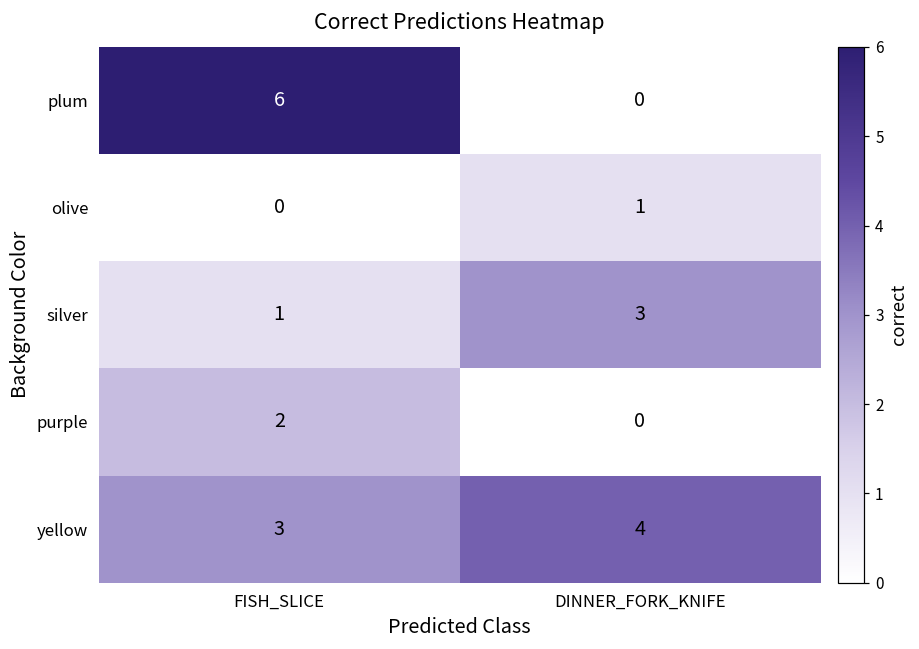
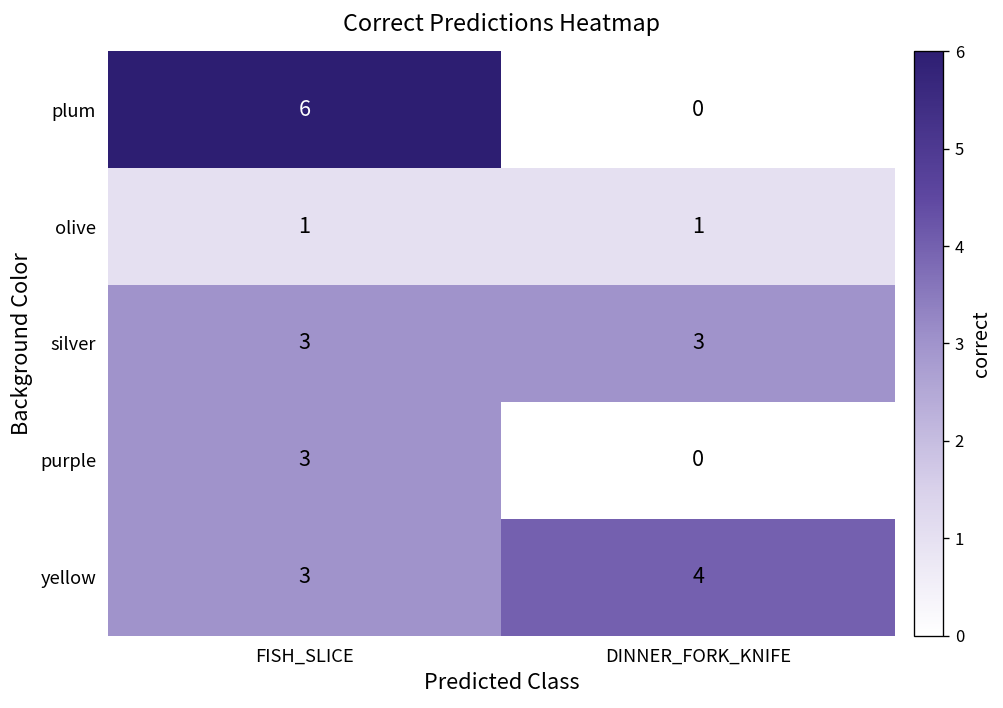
  {
    "plum": {
      "FISH_SLICE": 6,
      "DINNER_FORK_KNIFE": 0
    },
    "olive": {
-     "FISH_SLICE": 0,
+     "FISH_SLICE": 1,
      "DINNER_FORK_KNIFE": 1
    },
    "silver": {
-     "FISH_SLICE": 1,
+     "FISH_SLICE": 3,
      "DINNER_FORK_KNIFE": 3
    },
    "purple": {
-     "FISH_SLICE": 2,
+     "FISH_SLICE": 3,
      "DINNER_FORK_KNIFE": 0
    },
    "yellow": {
      "FISH_SLICE": 3,
      "DINNER_FORK_KNIFE": 4
    }
  }
